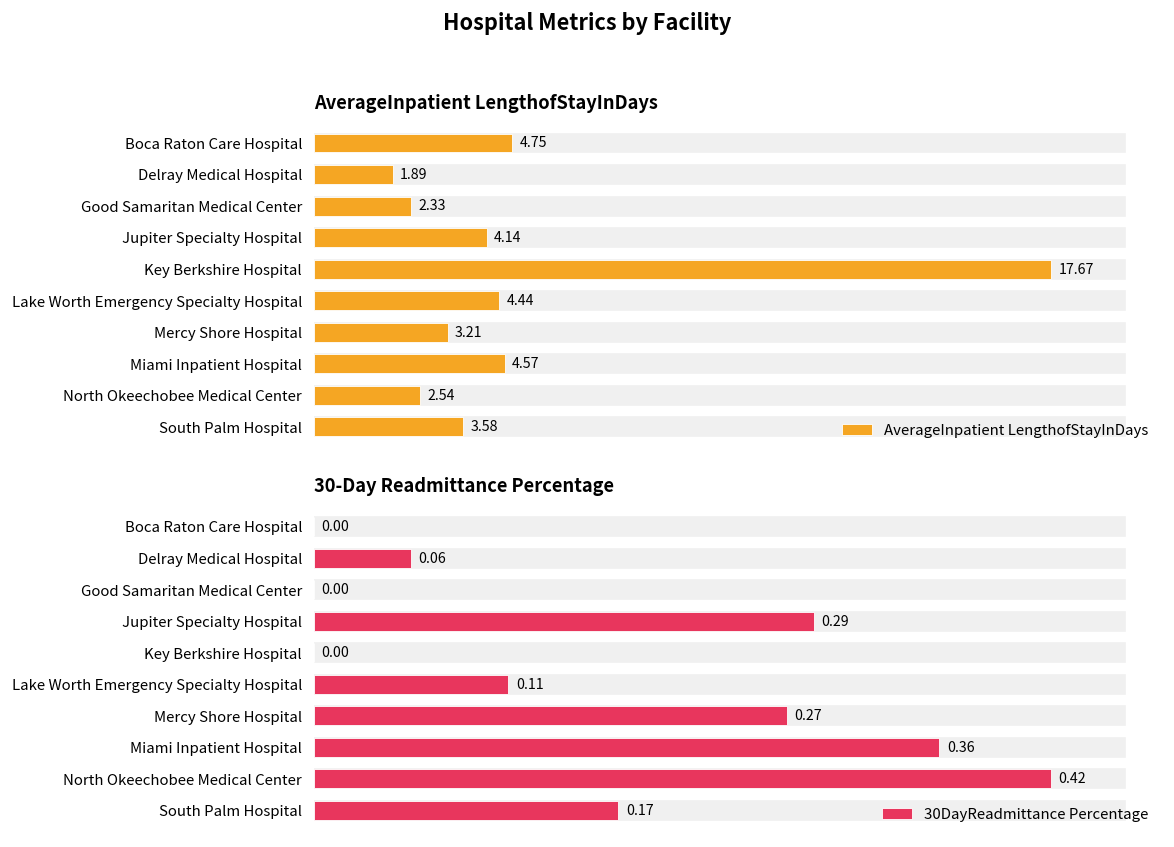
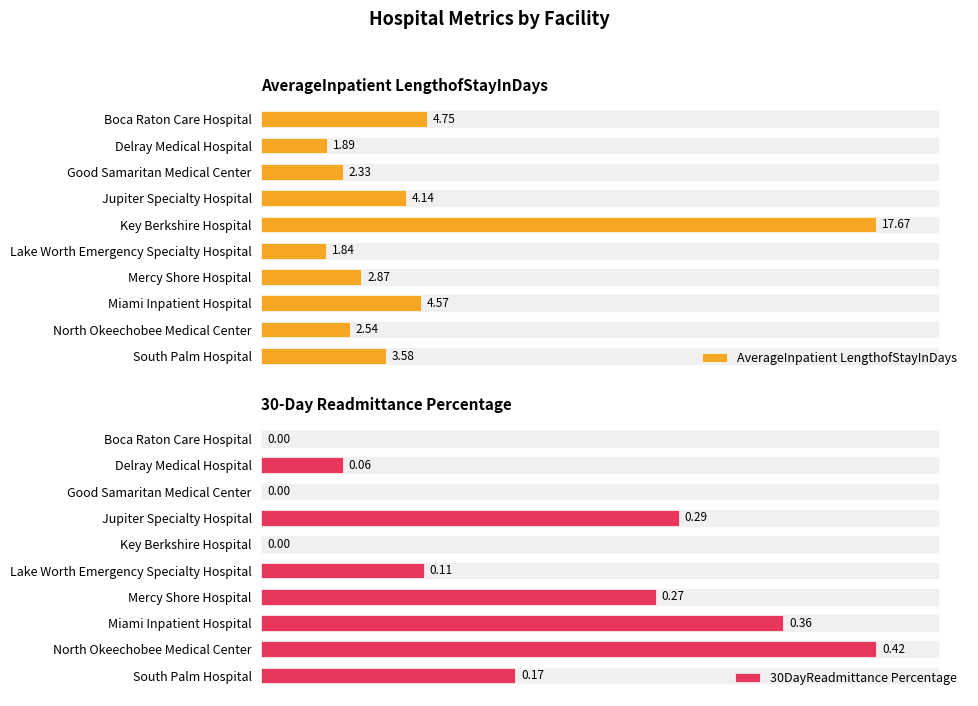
  {
    "AverageInpatient LengthofStayInDays": {
      "Boca Raton Care Hospital": 4.75,
      "Delray Medical Hospital": 1.89,
      "Good Samaritan Medical Center": 2.33,
      "Jupiter Specialty Hospital": 4.14,
      "Key Berkshire Hospital": 17.67,
-     "Lake Worth Emergency Specialty Hospital": 4.44,
-     "Mercy Shore Hospital": 3.21,
+     "Lake Worth Emergency Specialty Hospital": 1.84,
+     "Mercy Shore Hospital": 2.87,
      "Miami Inpatient Hospital": 4.57,
      "North Okeechobee Medical Center": 2.54,
      "South Palm Hospital": 3.58
    },
    "30-Day Readmittance Percentage": {
      "Boca Raton Care Hospital": 0.00,
      "Delray Medical Hospital": 0.06,
      "Good Samaritan Medical Center": 0.00,
      "Jupiter Specialty Hospital": 0.29,
      "Key Berkshire Hospital": 0.00,
      "Lake Worth Emergency Specialty Hospital": 0.11,
      "Mercy Shore Hospital": 0.27,
      "Miami Inpatient Hospital": 0.36,
      "North Okeechobee Medical Center": 0.42,
      "South Palm Hospital": 0.17
    }
  }
